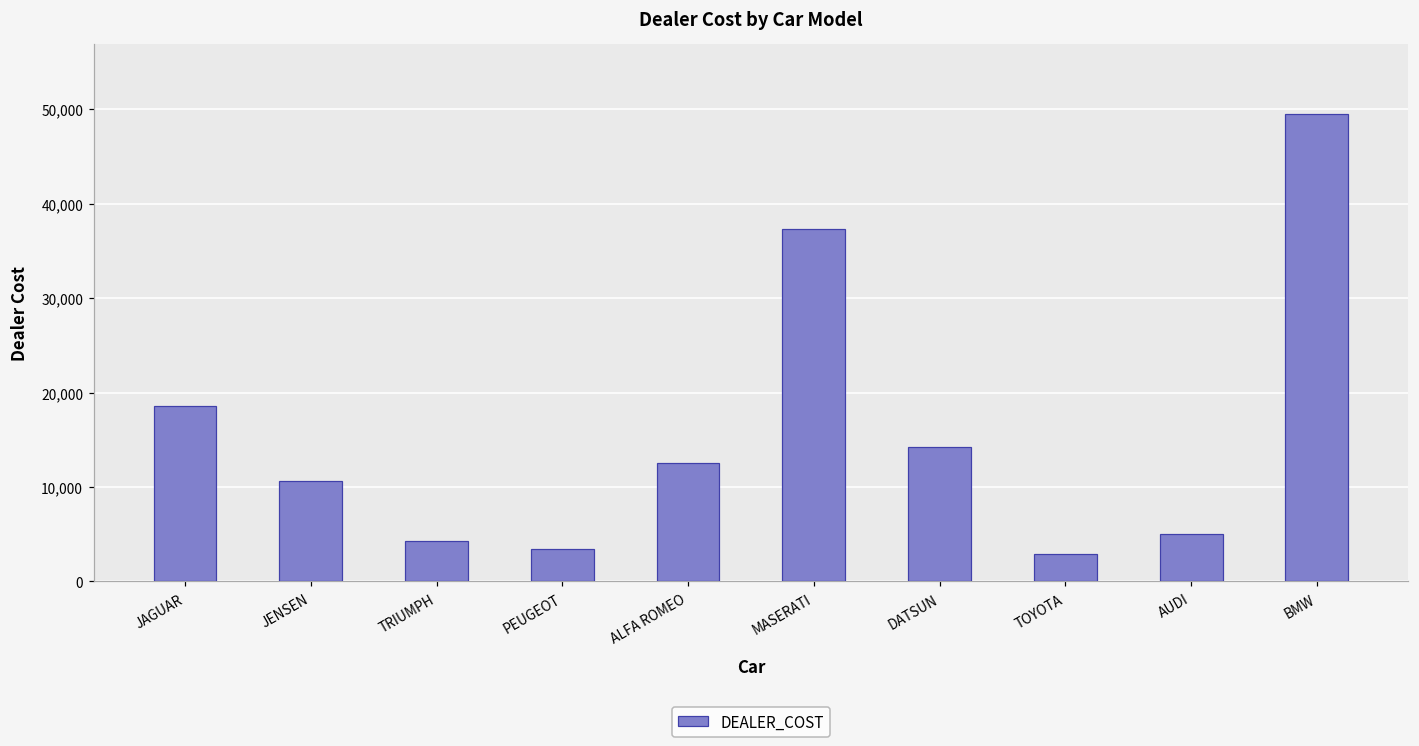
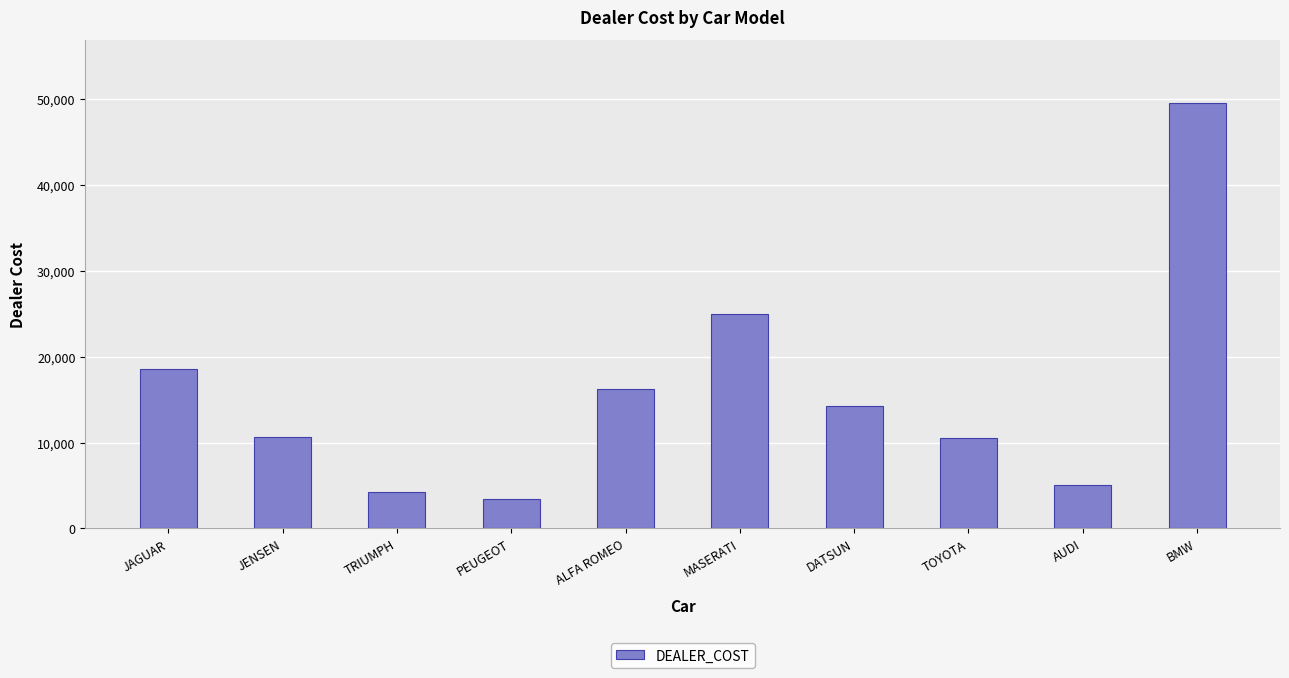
  {
    "JAGUAR": "19,000",
    "JENSEN": "11,000",
    "TRIUMPH": "4,000",
    "PEUGEOT": "3,000",
-   "ALFA ROMEO": "13,000",
-   "MASERATI": "37,000",
+   "ALFA ROMEO": "16,000",
+   "MASERATI": "25,000",
    "DATSUN": "14,000",
-   "TOYOTA": "3,000",
+   "TOYOTA": "10,000",
    "AUDI": "5,000",
    "BMW": "50,000"
  }
